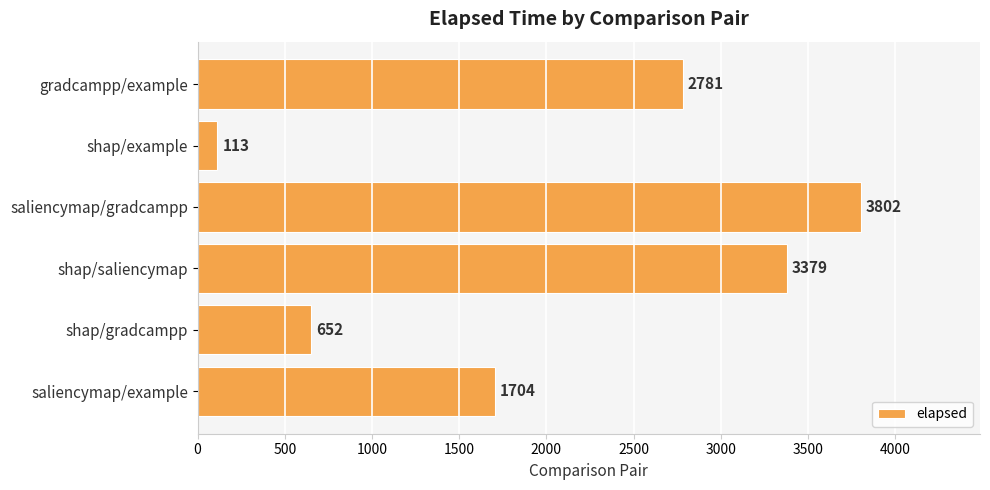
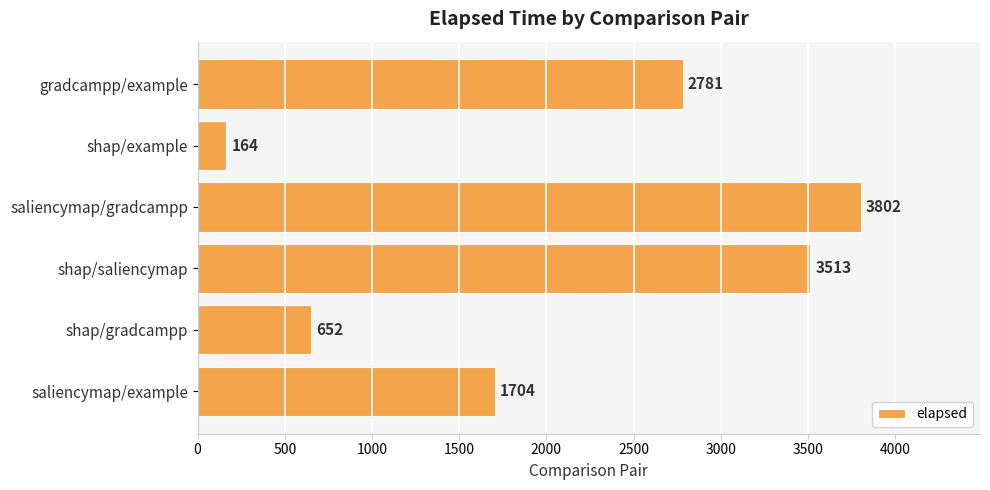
  {
    "gradcampp/example": 2781,
-   "shap/example": 113,
+   "shap/example": 164,
    "saliencymap/gradcampp": 3802,
-   "shap/saliencymap": 3379,
+   "shap/saliencymap": 3513,
    "shap/gradcampp": 652,
    "saliencymap/example": 1704
  }
